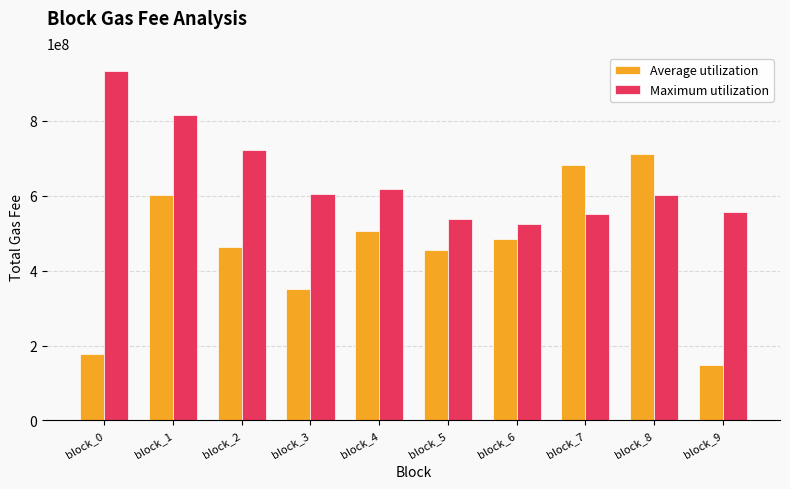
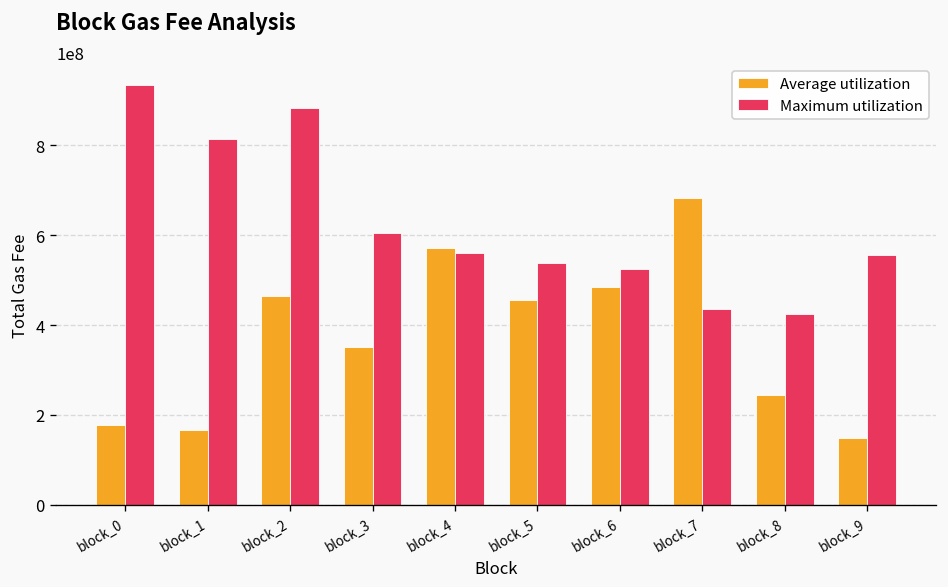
  {
    "Average utilization": {
      "block_0": 180000000,
-     "block_1": 600000000,
+     "block_1": 170000000,
      "block_2": 460000000,
      "block_3": 350000000,
-     "block_4": 510000000,
+     "block_4": 570000000,
      "block_5": 450000000,
      "block_6": 490000000,
      "block_7": 680000000,
-     "block_8": 710000000,
+     "block_8": 240000000,
      "block_9": 150000000
    },
    "Maximum utilization": {
      "block_0": 930000000,
      "block_1": 810000000,
-     "block_2": 720000000,
+     "block_2": 880000000,
      "block_3": 610000000,
-     "block_4": 620000000,
+     "block_4": 560000000,
      "block_5": 540000000,
      "block_6": 530000000,
-     "block_7": 550000000,
-     "block_8": 600000000,
+     "block_7": 440000000,
+     "block_8": 430000000,
      "block_9": 560000000
    }
  }
